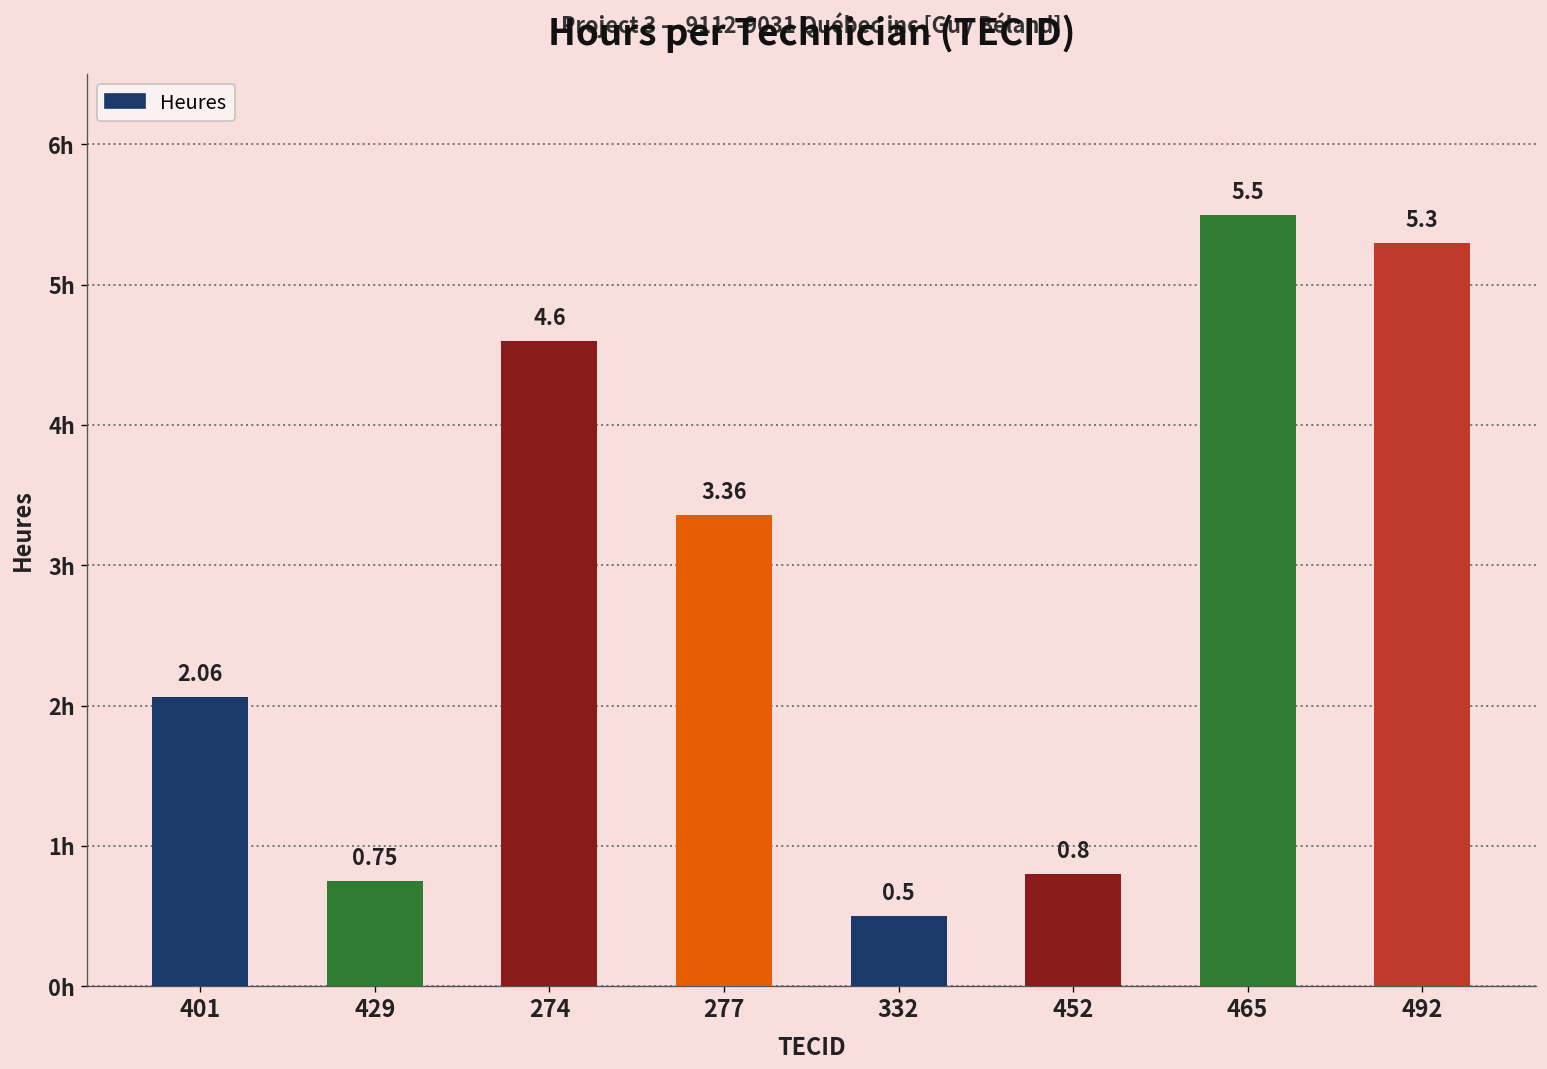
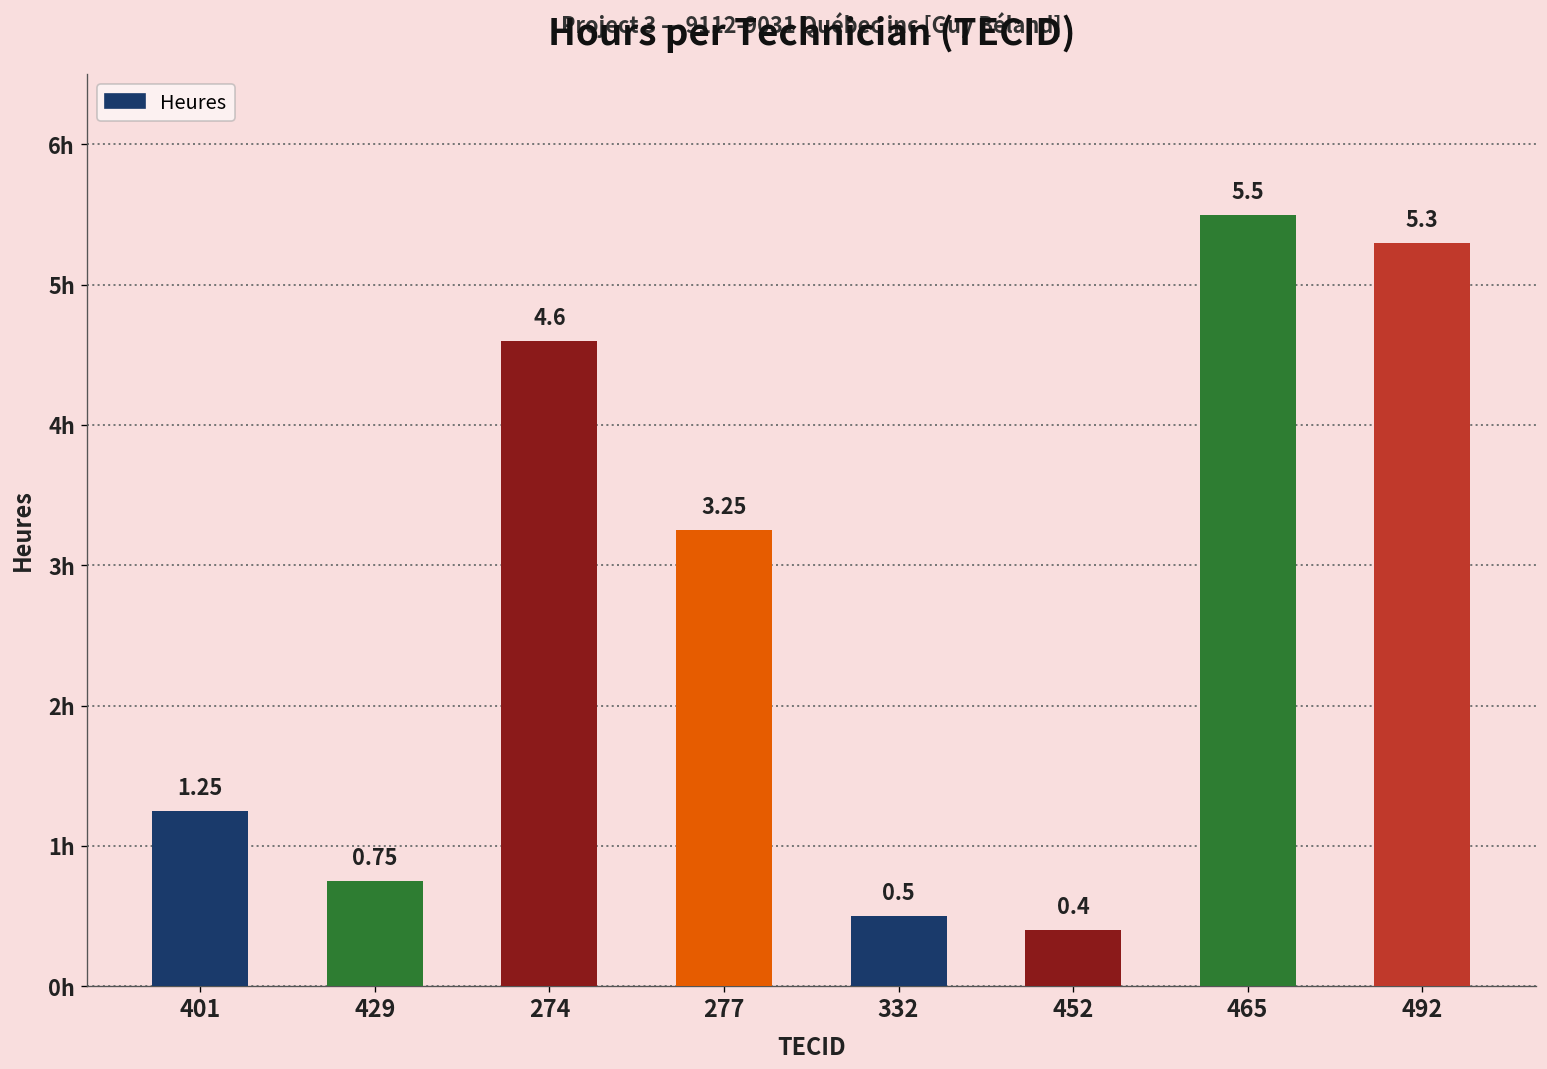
  {
-   "401": 2.06,
+   "401": 1.25,
    "429": 0.75,
    "274": 4.6,
-   "277": 3.36,
+   "277": 3.25,
    "332": 0.5,
-   "452": 0.8,
+   "452": 0.4,
    "465": 5.5,
    "492": 5.3
  }
